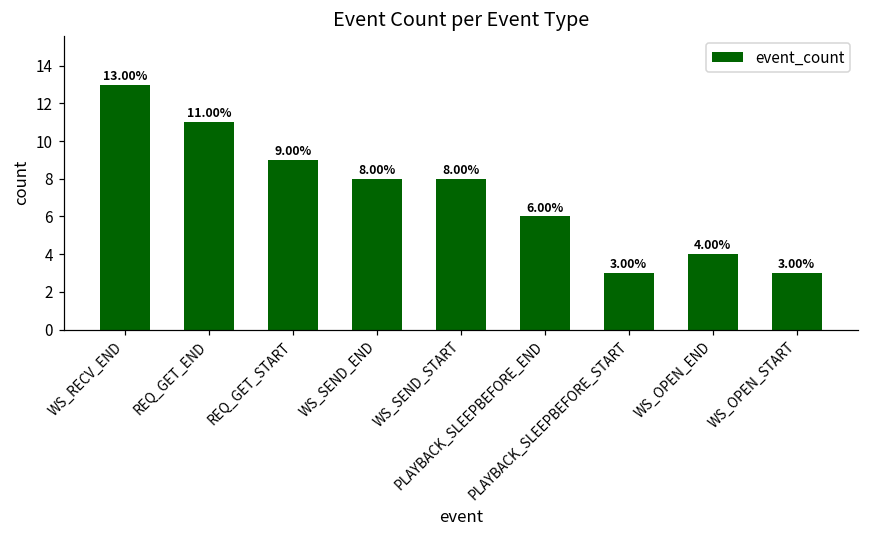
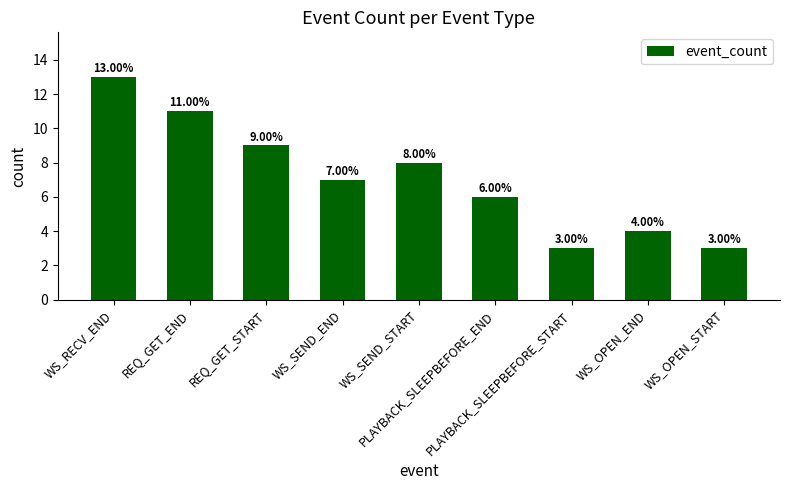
  {
    "WS_RECV_END": "13.00%",
    "REQ_GET_END": "11.00%",
    "REQ_GET_START": "9.00%",
-   "WS_SEND_END": "8.00%",
+   "WS_SEND_END": "7.00%",
    "WS_SEND_START": "8.00%",
    "PLAYBACK_SLEEPBEFORE_END": "6.00%",
    "PLAYBACK_SLEEPBEFORE_START": "3.00%",
    "WS_OPEN_END": "4.00%",
    "WS_OPEN_START": "3.00%"
  }
